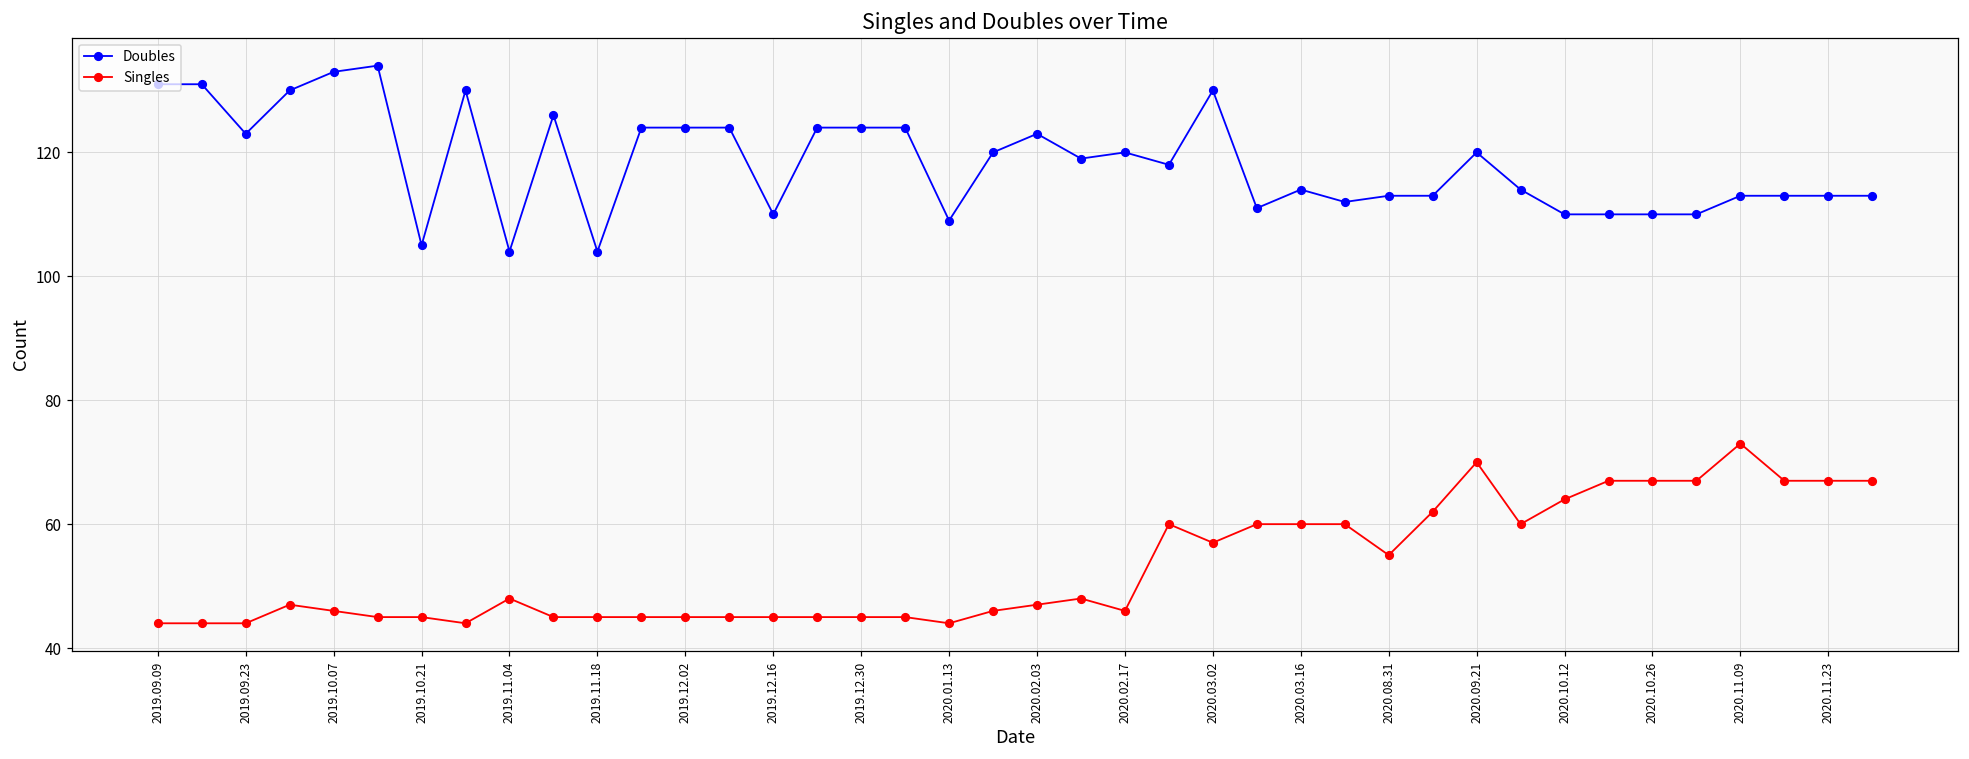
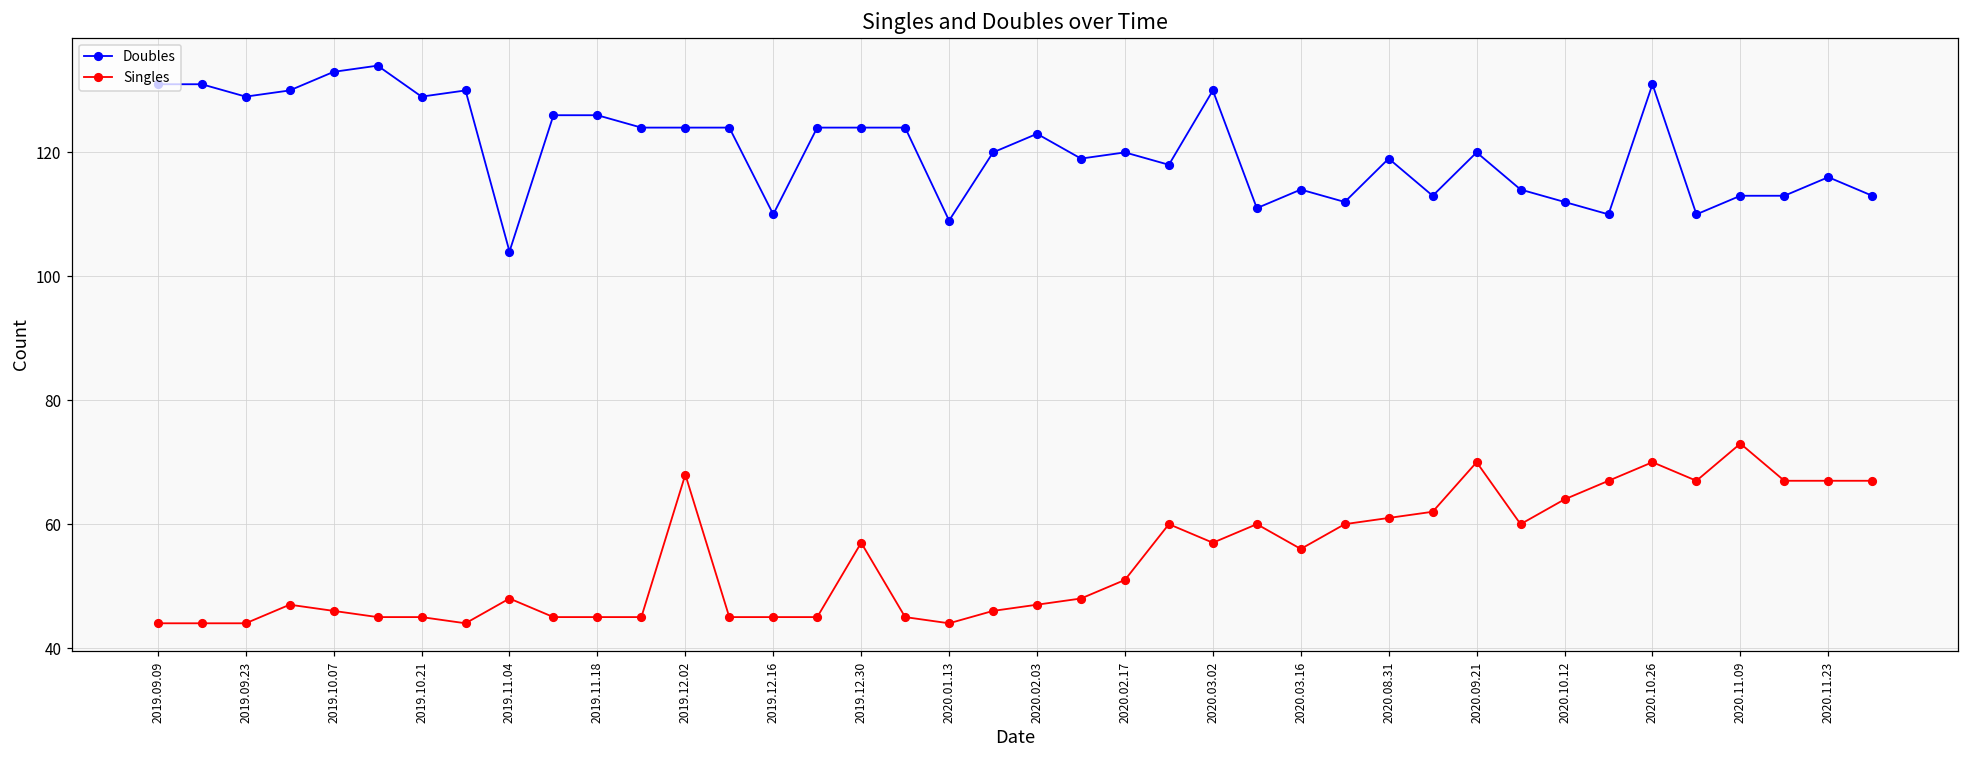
  {
    "Doubles": {
-     "2019.09.23": 123,
+     "2019.09.23": 129,
      "2019.10.07": 133,
-     "2019.10.21": 105,
+     "2019.10.21": 129,
      "2019.11.04": 104,
-     "2019.11.18": 104,
+     "2019.11.18": 126,
      "2019.12.02": 124,
      "2019.12.16": 110,
      "2019.12.30": 124,
      "2020.01.13": 109,
      "2020.02.03": 123,
      "2020.02.17": 120,
      "2020.03.02": 130,
      "2020.03.16": 114,
-     "2020.08.31": 113,
+     "2020.08.31": 119,
      "2020.09.21": 120,
-     "2020.10.12": 110,
-     "2020.10.26": 110,
+     "2020.10.12": 112,
+     "2020.10.26": 131,
      "2020.11.09": 113,
-     "2020.11.23": 113
+     "2020.11.23": 116
    },
    "Singles": {
      "2019.09.09": 44,
      "2019.09.23": 44,
      "2019.10.07": 46,
      "2019.10.21": 45,
      "2019.11.04": 48,
      "2019.11.18": 45,
-     "2019.12.02": 45,
+     "2019.12.02": 68,
      "2019.12.16": 45,
-     "2019.12.30": 45,
+     "2019.12.30": 57,
      "2020.01.13": 44,
      "2020.02.03": 47,
-     "2020.02.17": 46,
+     "2020.02.17": 51,
      "2020.03.02": 57,
-     "2020.03.16": 60,
-     "2020.08.31": 55,
+     "2020.03.16": 56,
+     "2020.08.31": 61,
      "2020.09.21": 70,
      "2020.10.12": 64,
-     "2020.10.26": 67,
+     "2020.10.26": 70,
      "2020.11.09": 73,
      "2020.11.23": 67
    }
  }
